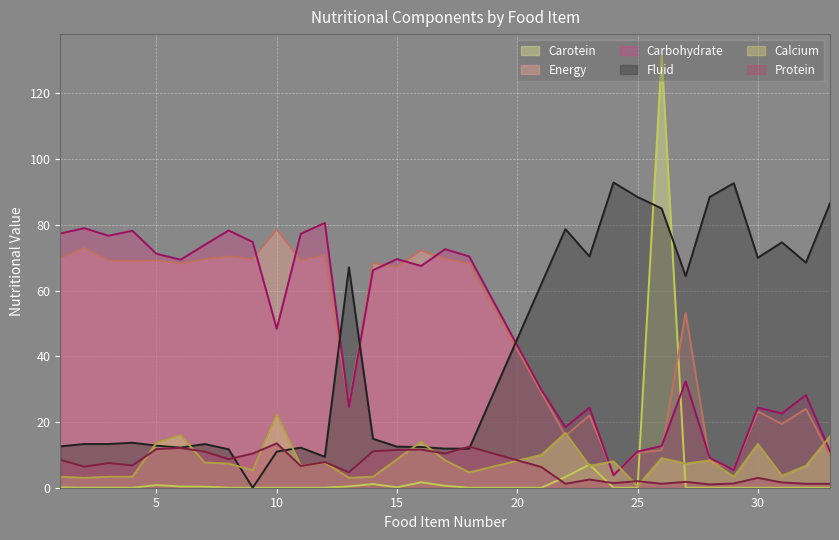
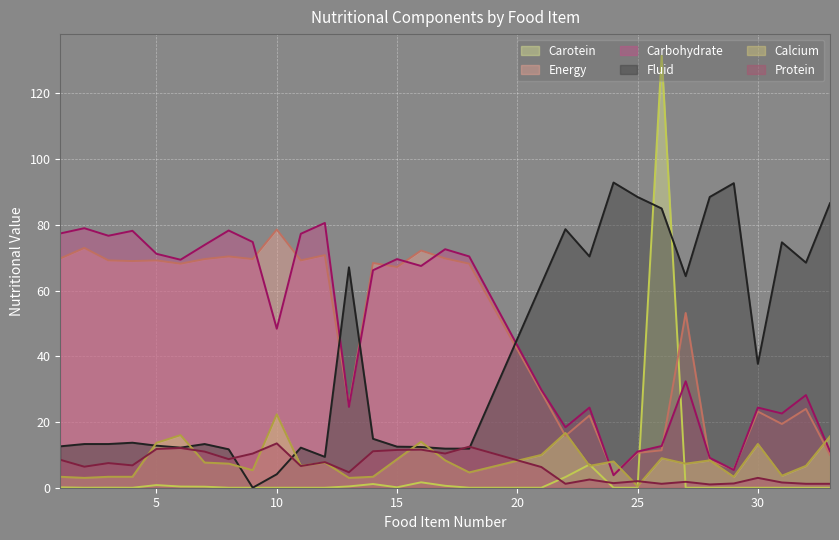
  {
    "Fluid": {
      "5": 13,
-     "10": 11,
+     "10": 4,
      "15": 13,
      "25": 89,
-     "30": 70
+     "30": 38
    }
  }
